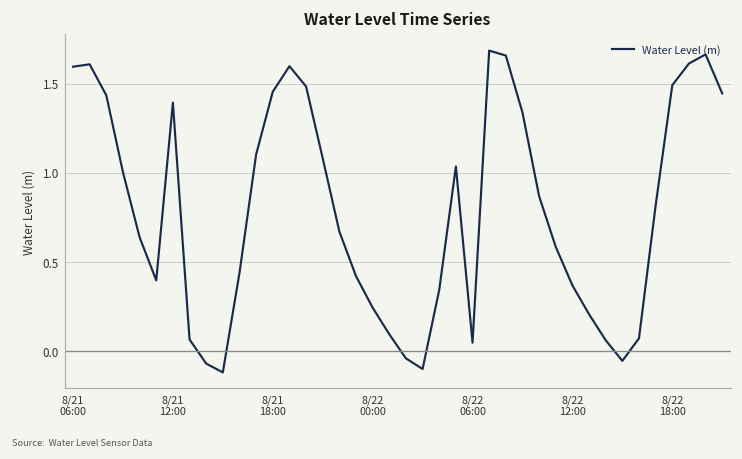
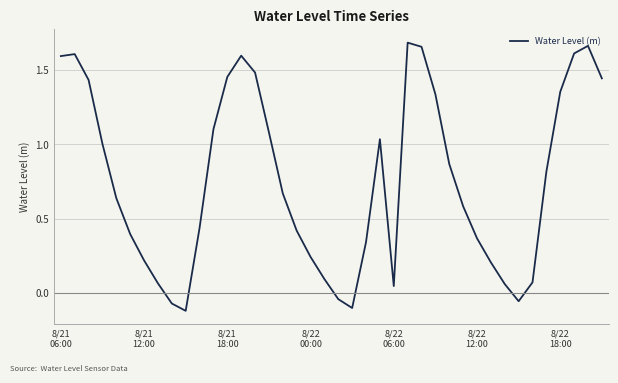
  {
    "8/21 06:00": 1.60,
-   "8/21 12:00": 1.39,
+   "8/21 12:00": 0.22,
    "8/21 18:00": 1.45,
    "8/22 00:00": 0.24,
    "8/22 06:00": 0.05,
    "8/22 12:00": 0.37,
-   "8/22 18:00": 1.49
+   "8/22 18:00": 1.35
  }
